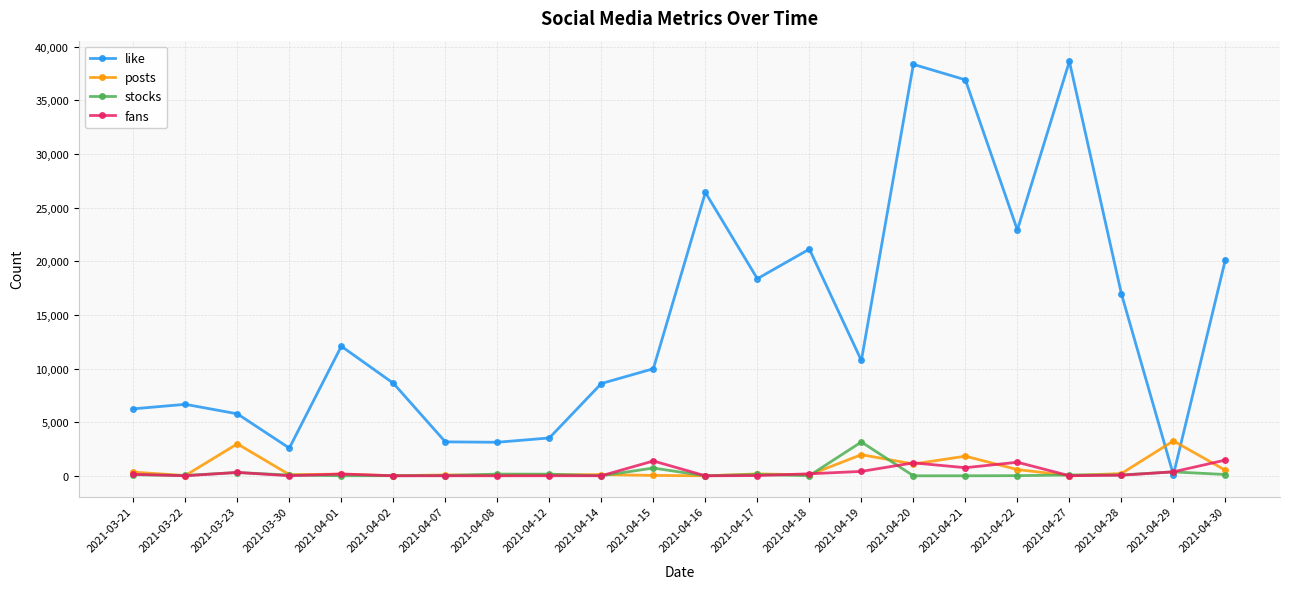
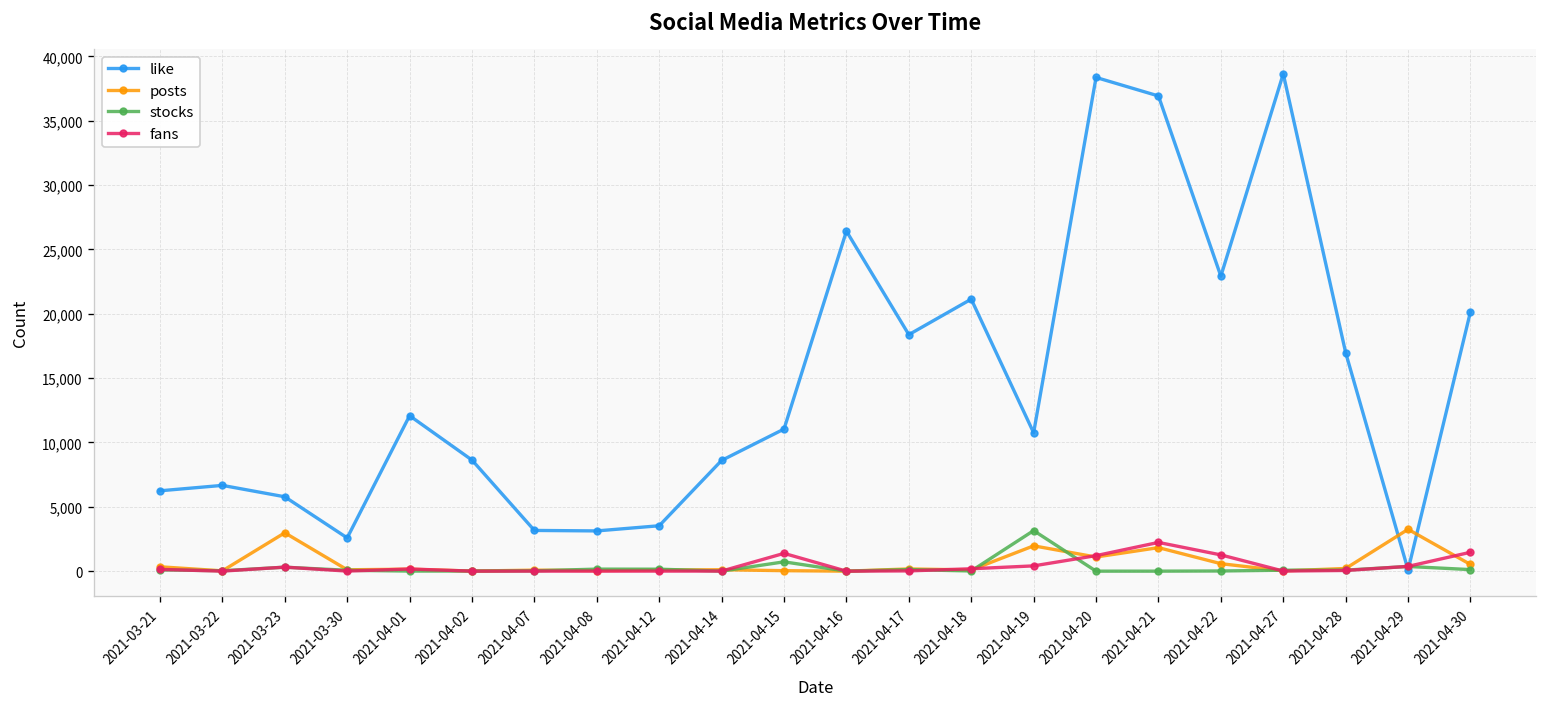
  {
    "like": {
      "2021-03-21": "6,200",
      "2021-03-22": "6,700",
      "2021-03-23": "5,800",
      "2021-03-30": "2,600",
      "2021-04-01": "12,100",
      "2021-04-02": "8,600",
      "2021-04-07": "3,200",
      "2021-04-08": "3,100",
      "2021-04-12": "3,500",
      "2021-04-14": "8,600",
-     "2021-04-15": "10,000",
+     "2021-04-15": "11,000",
      "2021-04-16": "26,400",
      "2021-04-17": "18,400",
      "2021-04-18": "21,100",
      "2021-04-19": "10,800",
      "2021-04-20": "38,400",
      "2021-04-21": "36,900",
      "2021-04-22": "22,900",
      "2021-04-27": "38,600",
      "2021-04-28": "17,000",
      "2021-04-29": "100",
      "2021-04-30": "20,200"
    },
    "posts": {
      "2021-03-23": "3,000",
      "2021-04-15": "0",
      "2021-04-19": "2,000",
      "2021-04-21": "1,800",
      "2021-04-22": "600",
      "2021-04-29": "3,300",
      "2021-04-30": "500"
    },
    "stocks": {
      "2021-04-15": "700",
      "2021-04-19": "3,200",
      "2021-04-20": "0",
      "2021-04-21": "0",
      "2021-04-22": "0",
      "2021-04-30": "100"
    },
    "fans": {
      "2021-04-15": "1,400",
      "2021-04-19": "400",
-     "2021-04-21": "800",
+     "2021-04-21": "2,200",
      "2021-04-22": "1,300",
      "2021-04-30": "1,500"
    }
  }
